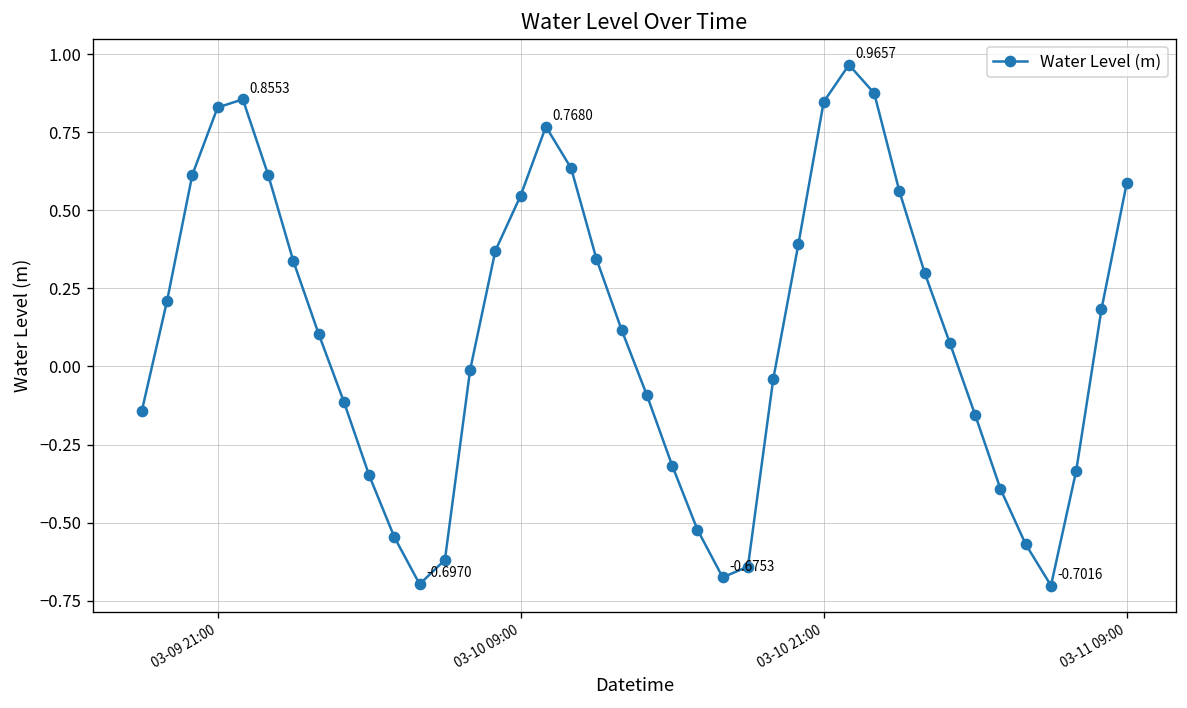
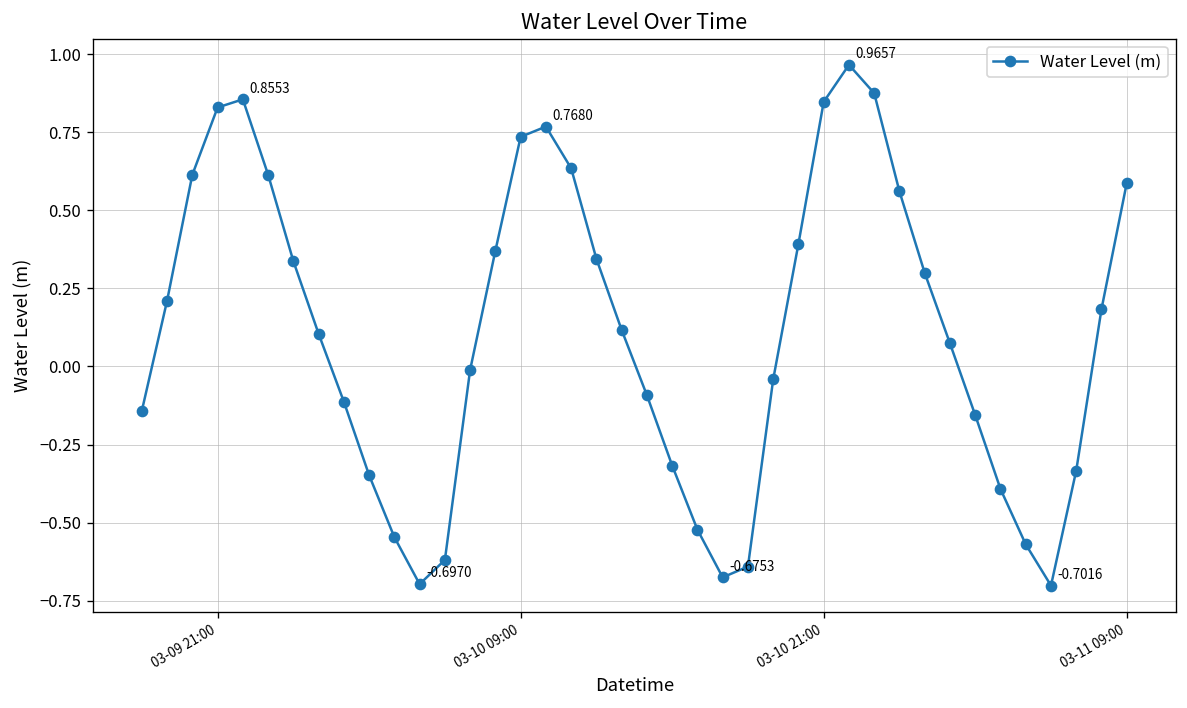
  {
    "03-09 21:00": 0.83,
-   "03-10 09:00": 0.55,
+   "03-10 09:00": 0.74,
    "03-10 21:00": 0.85,
    "03-11 09:00": 0.59
  }
